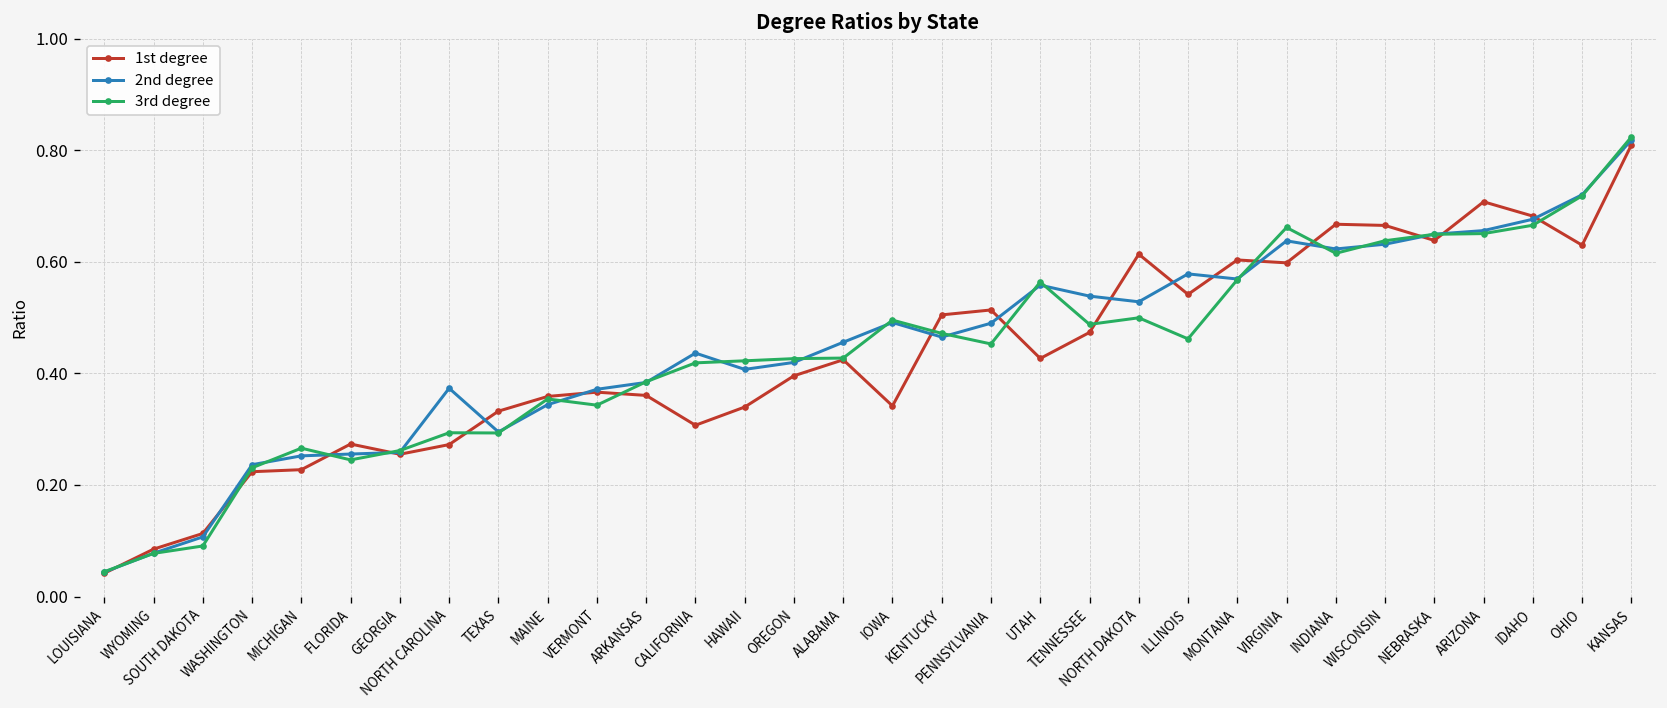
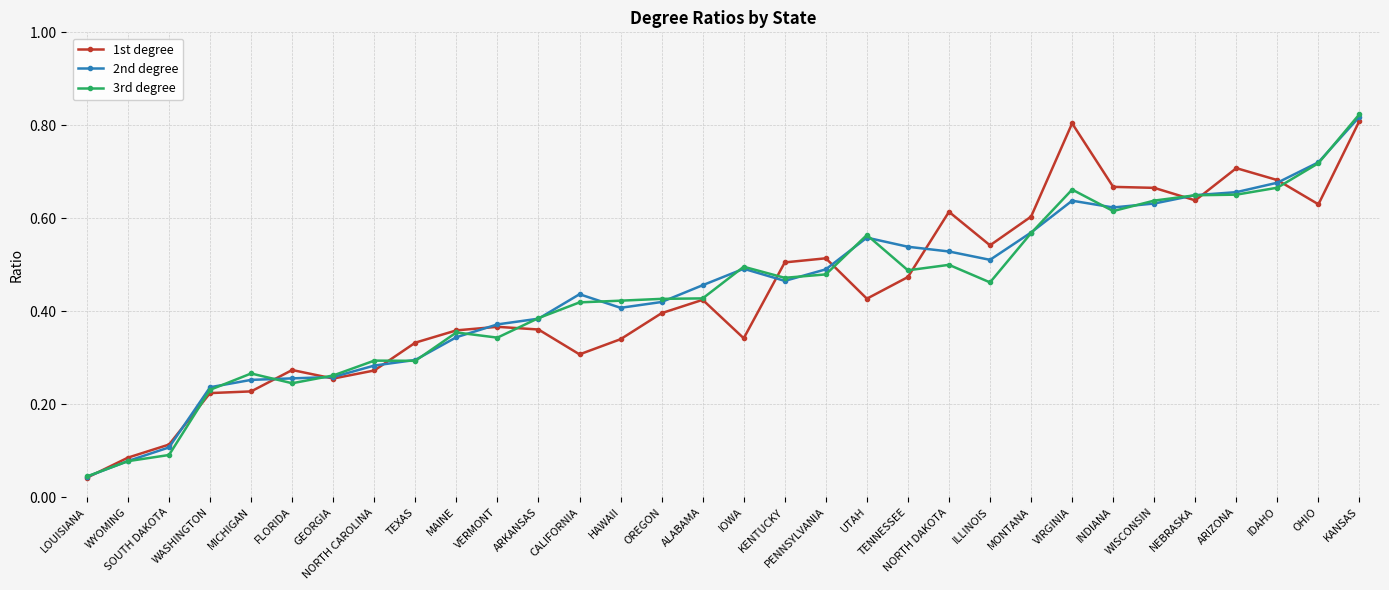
  {
    "1st degree": {
      "WYOMING": 0.08,
      "SOUTH DAKOTA": 0.11,
      "WASHINGTON": 0.22,
      "MICHIGAN": 0.23,
      "FLORIDA": 0.27,
      "NORTH CAROLINA": 0.27,
      "TEXAS": 0.33,
      "ARKANSAS": 0.36,
      "CALIFORNIA": 0.31,
      "HAWAII": 0.34,
      "OREGON": 0.40,
      "IOWA": 0.34,
      "KENTUCKY": 0.50,
      "PENNSYLVANIA": 0.51,
      "UTAH": 0.43,
      "TENNESSEE": 0.47,
      "NORTH DAKOTA": 0.61,
      "ILLINOIS": 0.54,
      "MONTANA": 0.60,
-     "VIRGINIA": 0.60,
+     "VIRGINIA": 0.80,
      "INDIANA": 0.67,
      "WISCONSIN": 0.67,
      "NEBRASKA": 0.64,
      "ARIZONA": 0.71,
      "IDAHO": 0.68,
      "OHIO": 0.63,
      "KANSAS": 0.81
    },
    "2nd degree": {
      "SOUTH DAKOTA": 0.11,
      "WASHINGTON": 0.24,
      "MICHIGAN": 0.25,
      "FLORIDA": 0.26,
-     "NORTH CAROLINA": 0.37,
+     "NORTH CAROLINA": 0.28,
      "MAINE": 0.34,
      "CALIFORNIA": 0.44,
      "HAWAII": 0.41,
      "OREGON": 0.42,
      "ALABAMA": 0.46,
      "KENTUCKY": 0.47,
      "PENNSYLVANIA": 0.49,
      "UTAH": 0.56,
      "TENNESSEE": 0.54,
      "NORTH DAKOTA": 0.53,
-     "ILLINOIS": 0.58,
+     "ILLINOIS": 0.51,
      "VIRGINIA": 0.64,
      "INDIANA": 0.62,
      "WISCONSIN": 0.63,
      "IDAHO": 0.68
    },
    "3rd degree": {
      "SOUTH DAKOTA": 0.09,
      "WASHINGTON": 0.23,
      "MICHIGAN": 0.27,
      "FLORIDA": 0.24,
      "NORTH CAROLINA": 0.29,
      "VERMONT": 0.34,
      "CALIFORNIA": 0.42,
      "HAWAII": 0.42,
      "OREGON": 0.43,
      "KENTUCKY": 0.47,
-     "PENNSYLVANIA": 0.45,
+     "PENNSYLVANIA": 0.48,
      "UTAH": 0.56,
      "TENNESSEE": 0.49,
      "NORTH DAKOTA": 0.50,
      "ILLINOIS": 0.46,
      "VIRGINIA": 0.66,
      "INDIANA": 0.62,
      "WISCONSIN": 0.64,
      "IDAHO": 0.67
    }
  }
